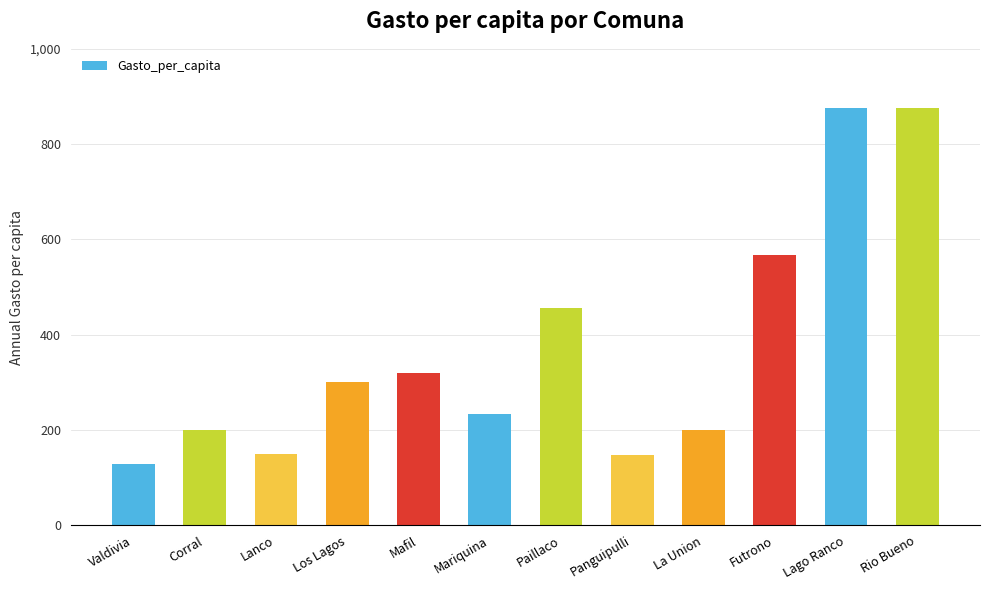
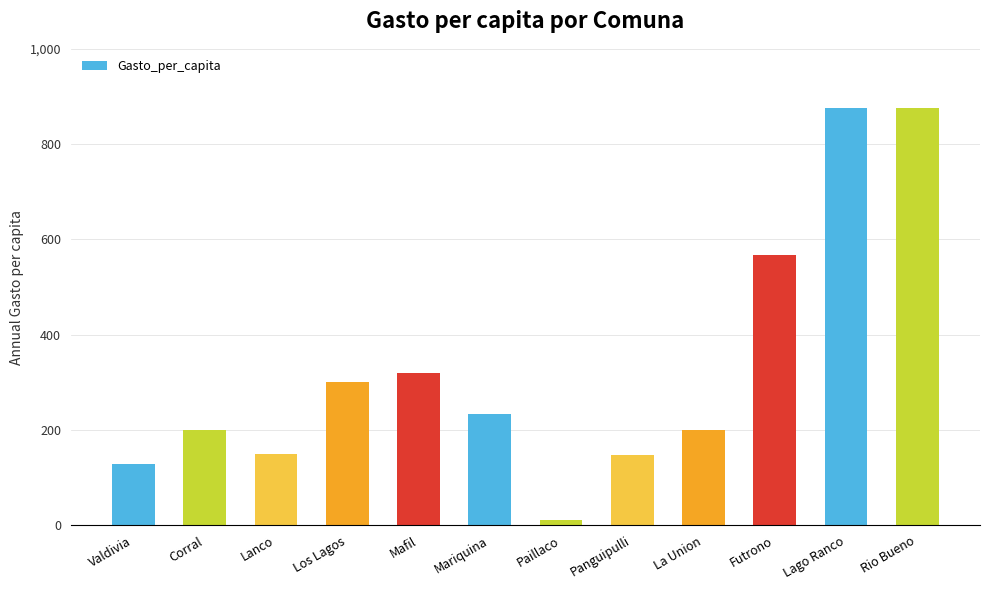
  {
    "Valdivia": 130,
    "Corral": 200,
    "Lanco": 150,
    "Los Lagos": 300,
    "Mafil": 320,
    "Mariquina": 230,
-   "Paillaco": 460,
+   "Paillaco": 10,
    "Panguipulli": 150,
    "La Union": 200,
    "Futrono": 570,
    "Lago Ranco": 880,
    "Rio Bueno": 880
  }
